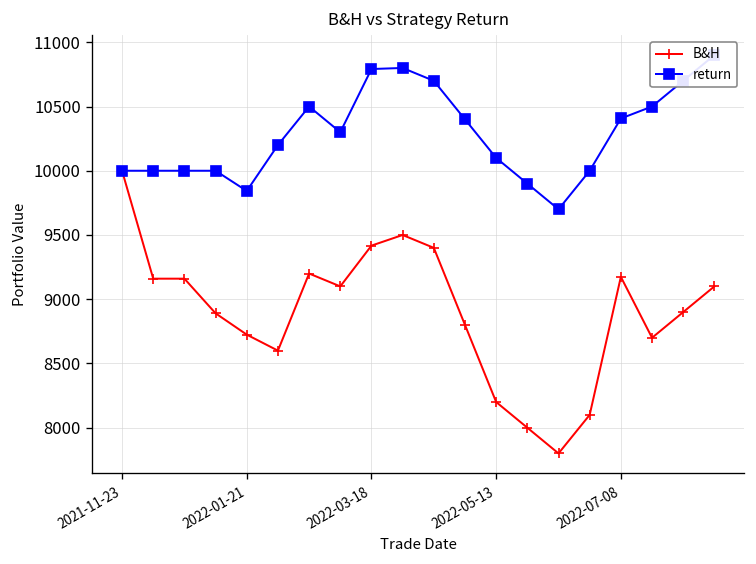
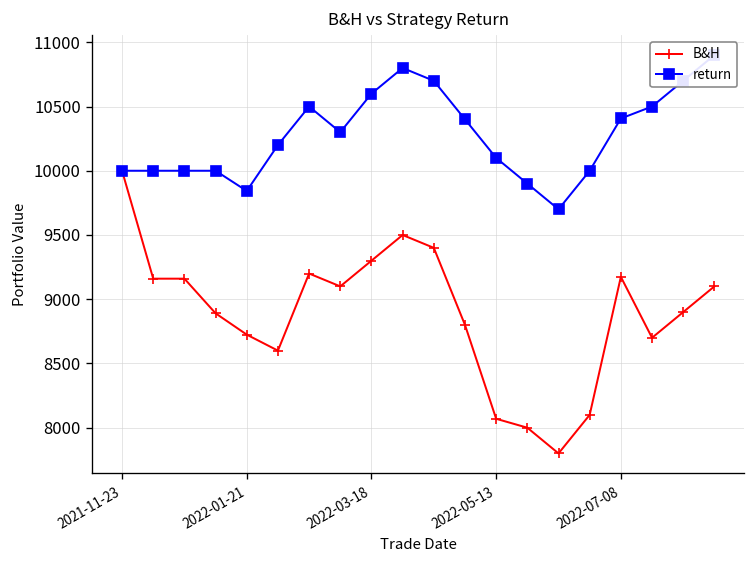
  {
    "B&H": {
      "2022-01-21": 8720,
-     "2022-03-18": 9420,
-     "2022-05-13": 8200,
+     "2022-03-18": 9300,
+     "2022-05-13": 8070,
      "2022-07-08": 9170
    },
    "return": {
      "2022-01-21": 9840,
-     "2022-03-18": 10790,
+     "2022-03-18": 10600,
      "2022-05-13": 10100,
      "2022-07-08": 10410
    }
  }
